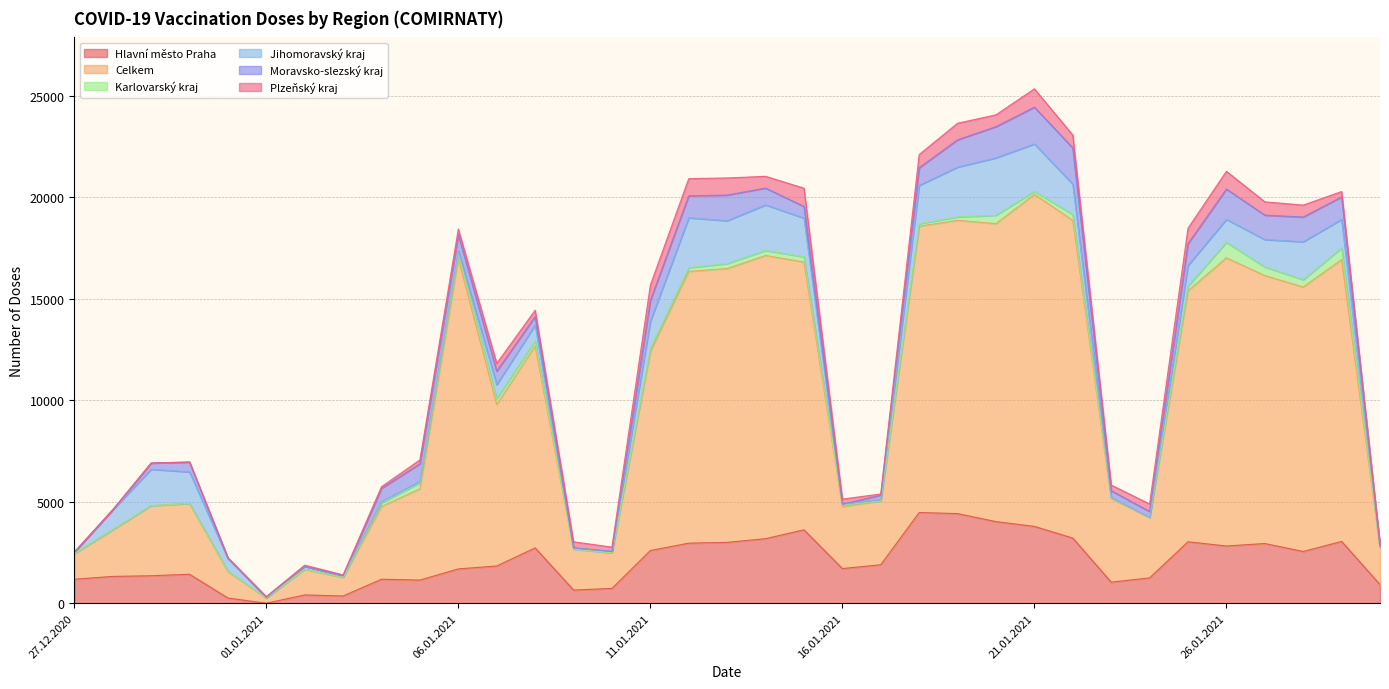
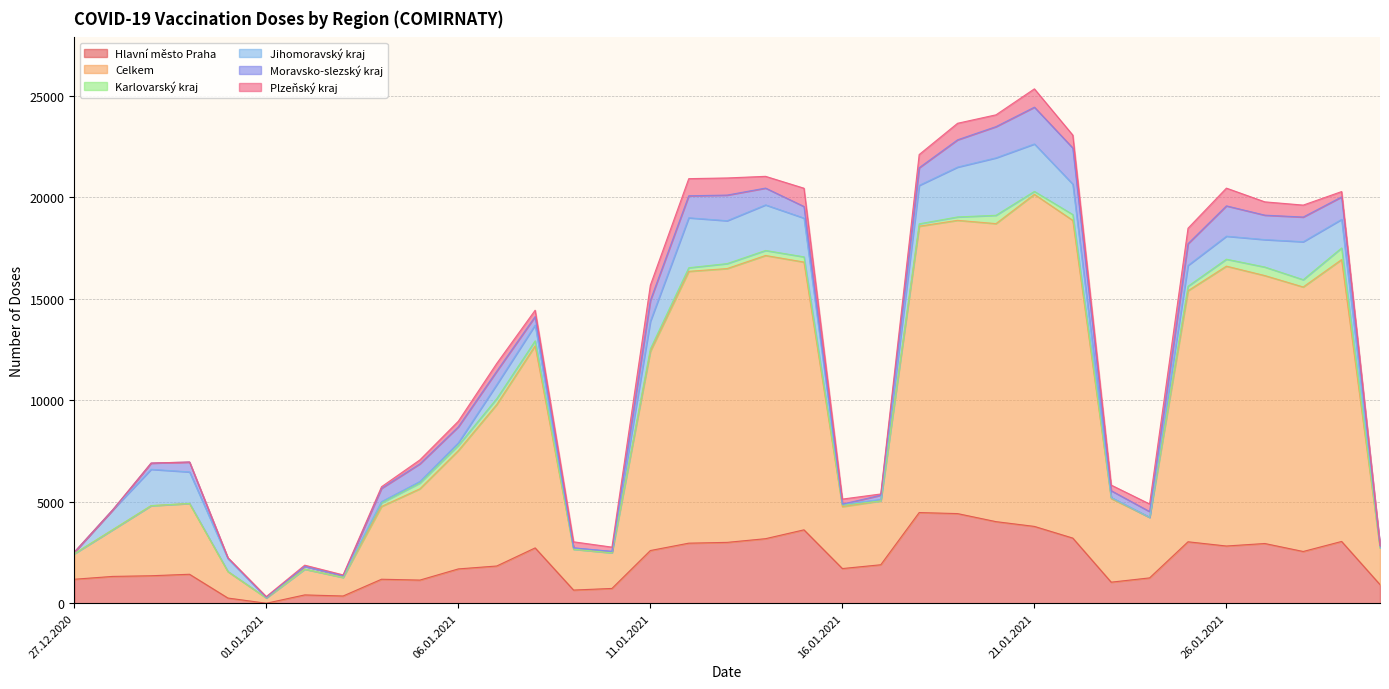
  {
    "Celkem": {
-     "06.01.2021": 15300,
+     "06.01.2021": 5800,
      "21.01.2021": 16400,
-     "26.01.2021": 14200
+     "26.01.2021": 13800
    },
    "Karlovarský kraj": {
      "06.01.2021": 300,
      "21.01.2021": 100,
-     "26.01.2021": 800
+     "26.01.2021": 300
    }
  }
